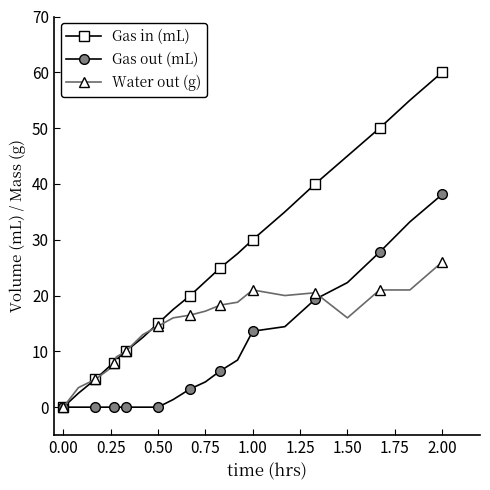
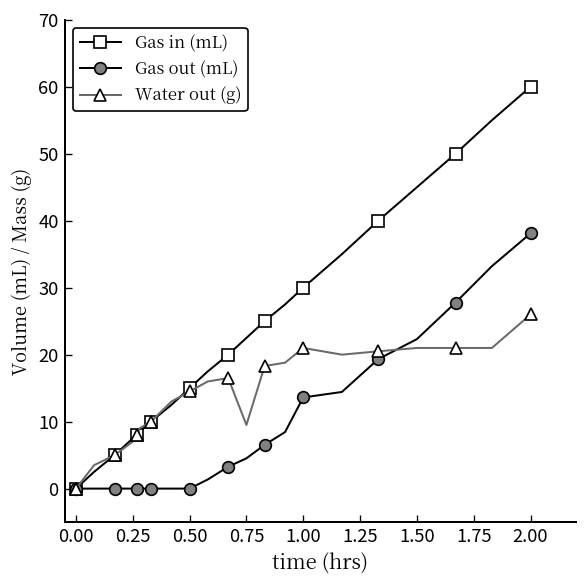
  {
    "Water out (g)": {
      "0.25": 7,
      "0.50": 15,
-     "0.75": 17,
+     "0.75": 10,
      "1.00": 21,
-     "1.50": 16,
+     "1.50": 21,
      "2.00": 26
    }
  }
